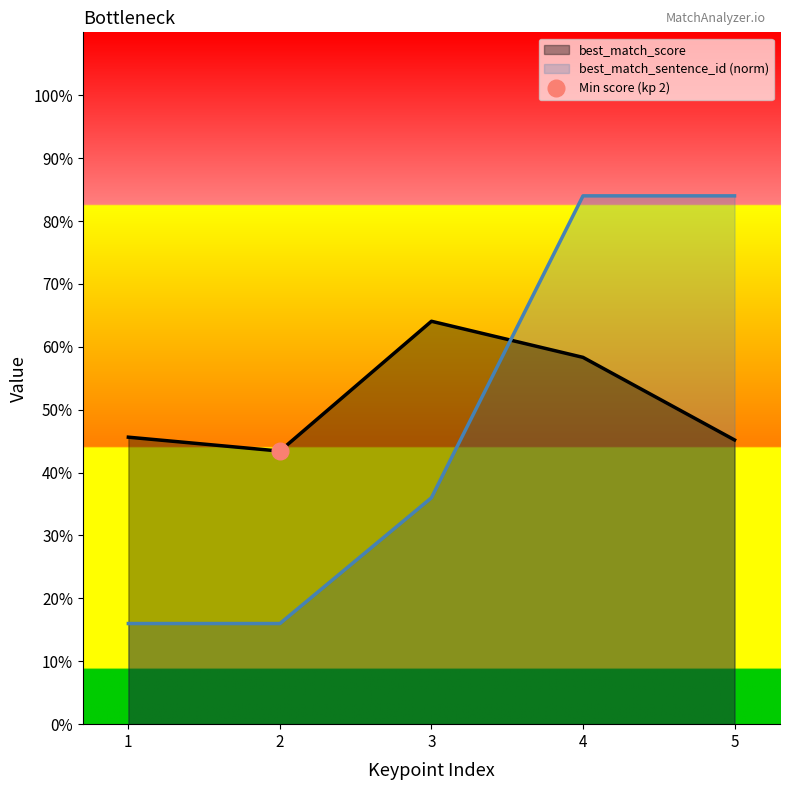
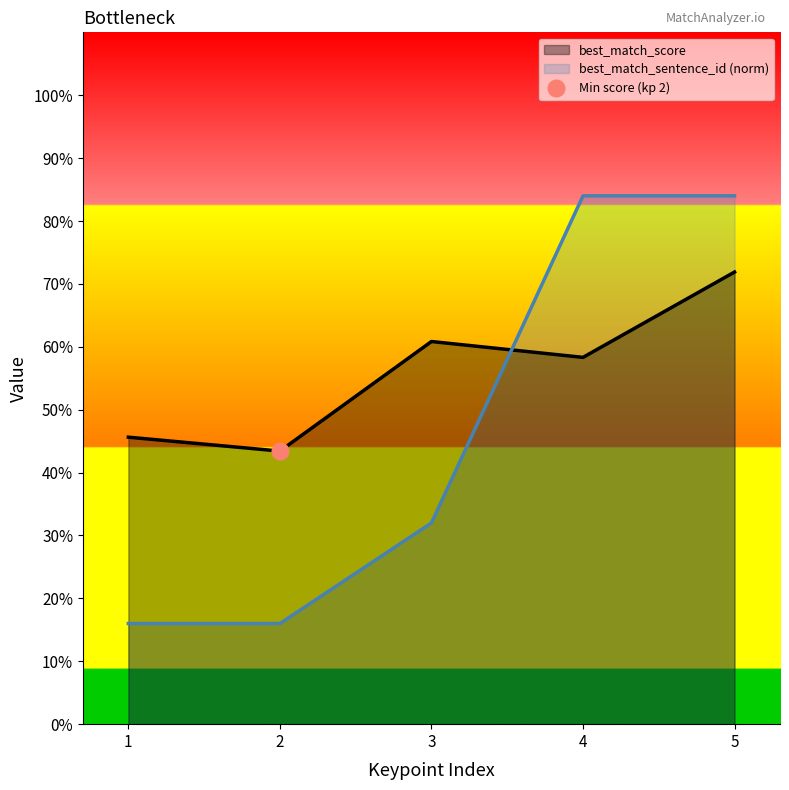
  {
    "best_match_score": {
      "1": "46%",
-     "3": "64%",
+     "3": "61%",
      "4": "58%",
-     "5": "45%"
+     "5": "72%"
    },
    "best_match_sentence_id (norm)": {
      "1": "16%",
      "2": "16%",
-     "3": "36%",
+     "3": "32%",
      "4": "84%",
      "5": "84%"
    }
  }
